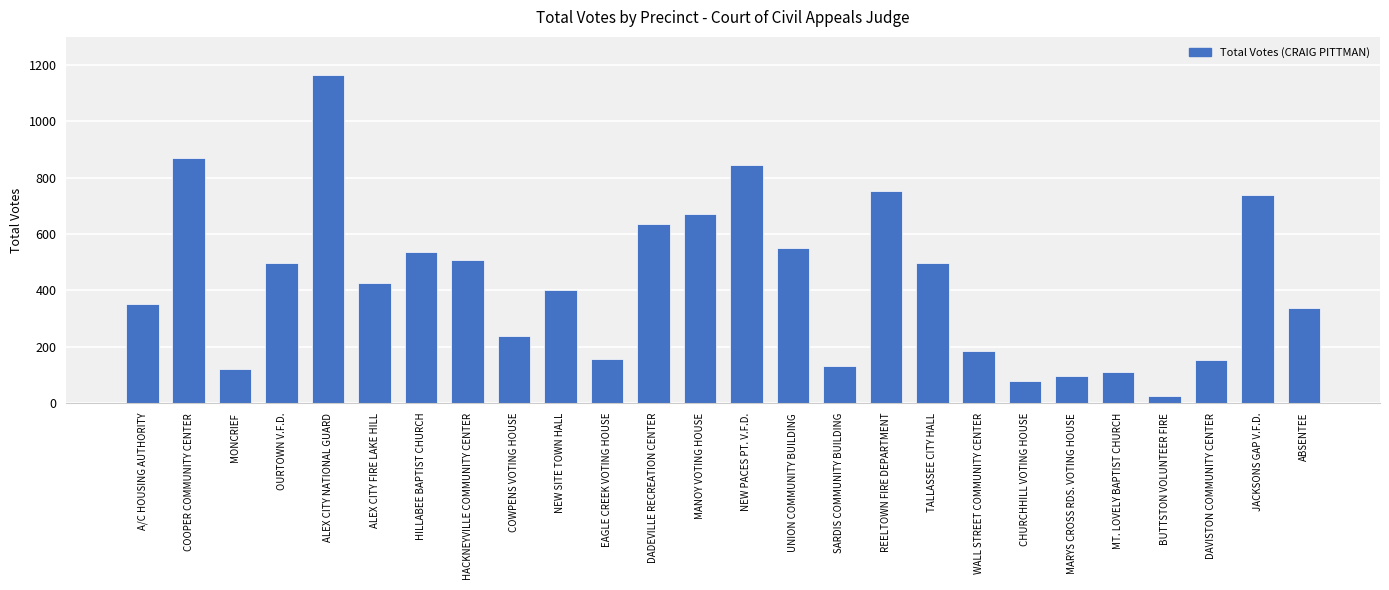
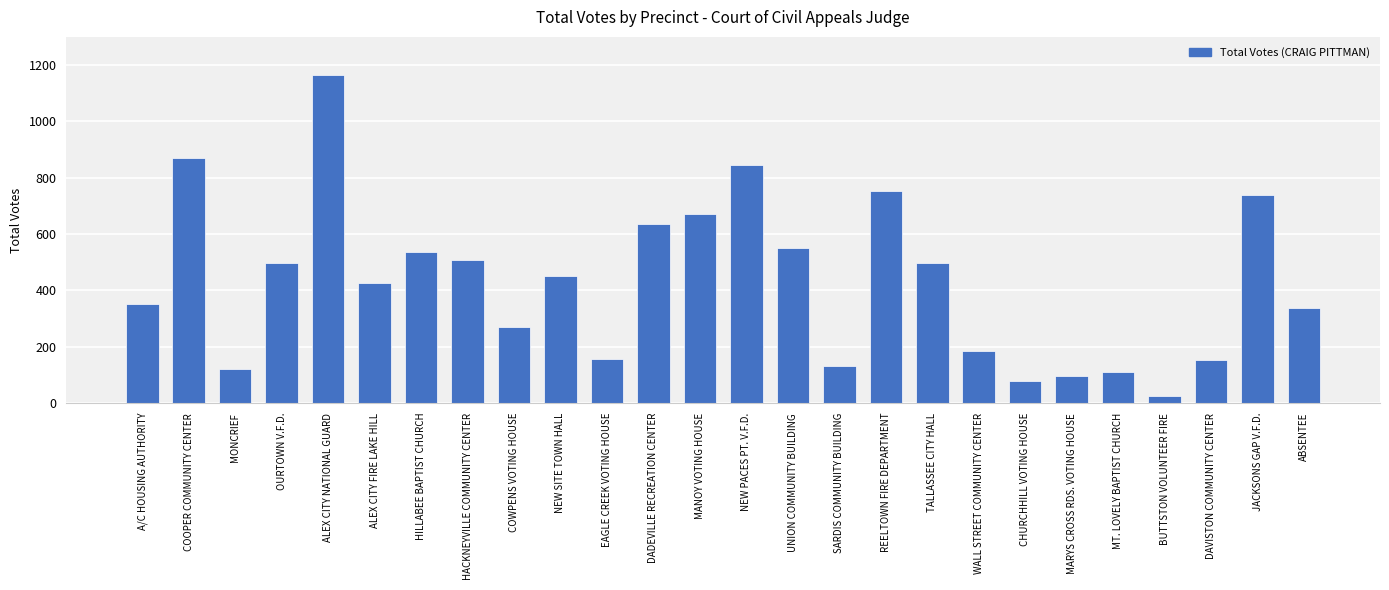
  {
    "A/C HOUSING AUTHORITY": 350,
    "COOPER COMMUNITY CENTER": 870,
    "MONCRIEF": 120,
    "OURTOWN V.F.D.": 500,
    "ALEX CITY NATIONAL GUARD": 1160,
    "ALEX CITY FIRE LAKE HILL": 430,
    "HILLABEE BAPTIST CHURCH": 540,
    "HACKNEYVILLE COMMUNITY CENTER": 510,
-   "COWPENS VOTING HOUSE": 240,
-   "NEW SITE TOWN HALL": 400,
+   "COWPENS VOTING HOUSE": 270,
+   "NEW SITE TOWN HALL": 450,
    "EAGLE CREEK VOTING HOUSE": 160,
    "DADEVILLE RECREATION CENTER": 640,
    "MANOY VOTING HOUSE": 670,
    "NEW PACES PT. V.F.D.": 850,
    "UNION COMMUNITY BUILDING": 550,
    "SARDIS COMMUNITY BUILDING": 130,
    "REELTOWN FIRE DEPARTMENT": 750,
    "TALLASSEE CITY HALL": 500,
    "WALL STREET COMMUNITY CENTER": 180,
    "CHURCHHILL VOTING HOUSE": 80,
    "MARYS CROSS RDS. VOTING HOUSE": 100,
    "MT. LOVELY BAPTIST CHURCH": 110,
    "BUTTSTON VOLUNTEER FIRE": 30,
    "DAVISTON COMMUNITY CENTER": 150,
    "JACKSONS GAP V.F.D.": 740,
    "ABSENTEE": 340
  }
